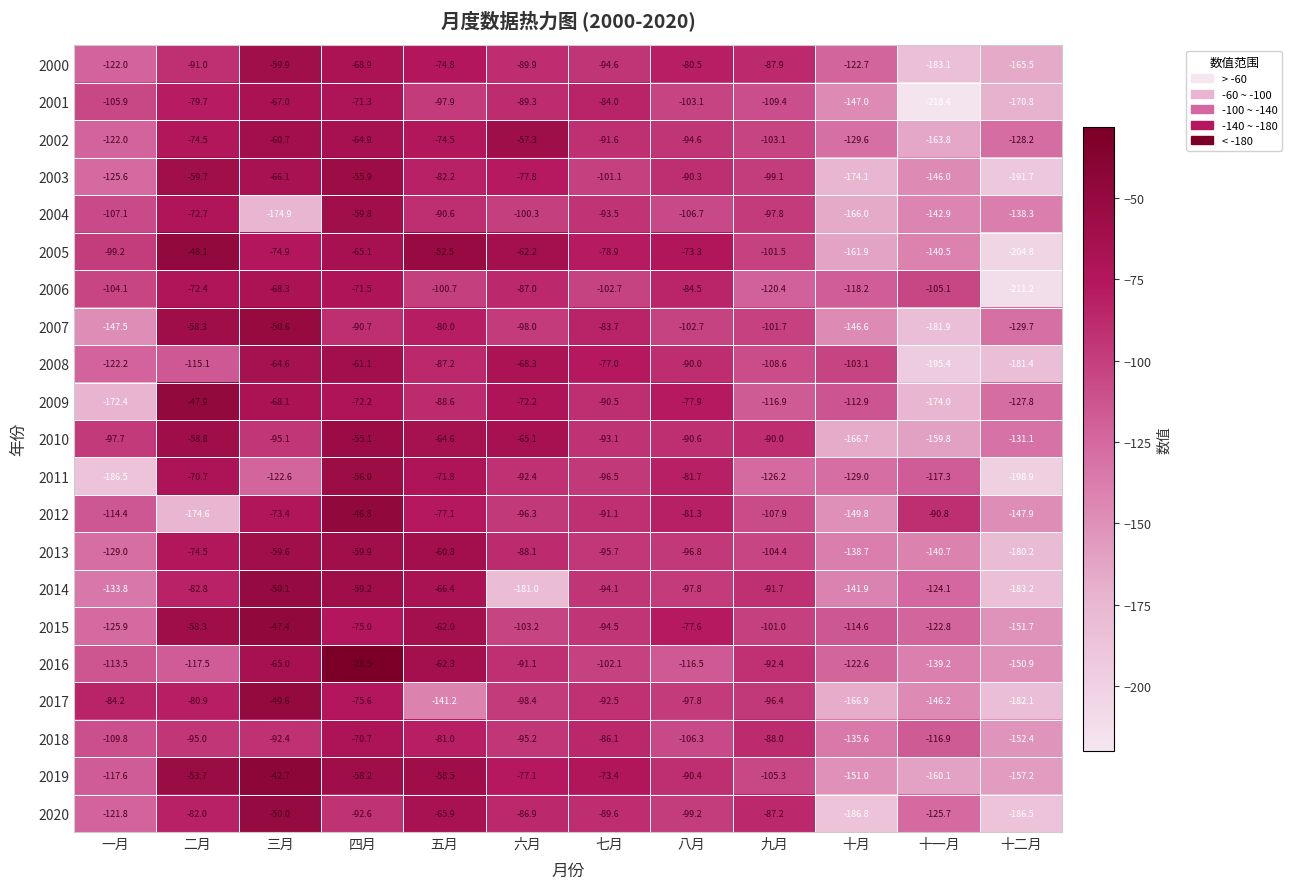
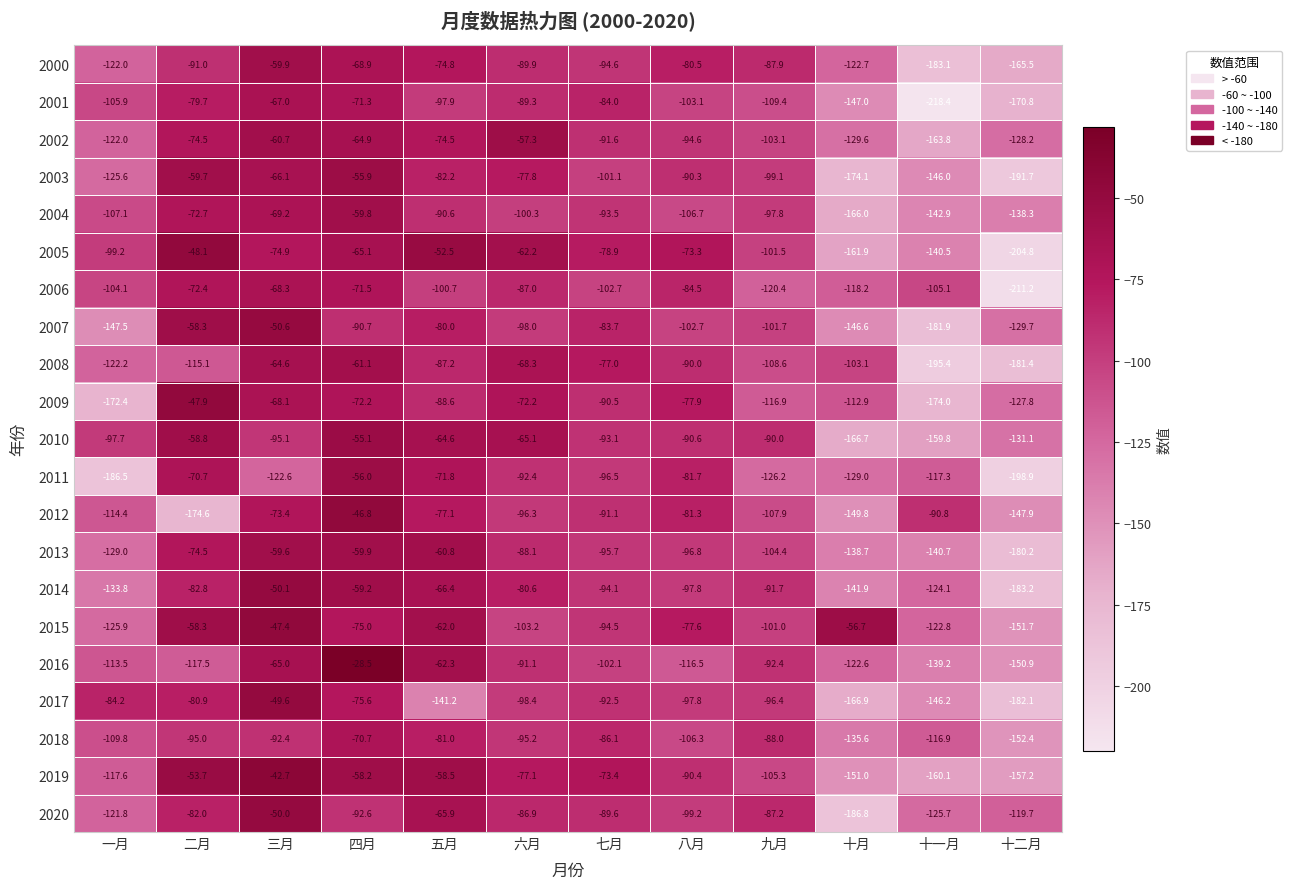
  {
    "2004": {
      "一月": -107.1,
      "二月": -72.7,
-     "三月": -174.9,
+     "三月": -69.2,
      "四月": -59.8,
      "五月": -90.6,
      "六月": -100.3,
      "七月": -93.5,
      "八月": -106.7,
      "九月": -97.8,
      "十月": -166.0,
      "十一月": -142.9,
      "十二月": -138.3
    },
    "2014": {
      "一月": -133.8,
      "二月": -82.8,
      "三月": -50.1,
      "四月": -59.2,
      "五月": -66.4,
-     "六月": -181.0,
+     "六月": -80.6,
      "七月": -94.1,
      "八月": -97.8,
      "九月": -91.7,
      "十月": -141.9,
      "十一月": -124.1,
      "十二月": -183.2
    },
    "2015": {
      "一月": -125.9,
      "二月": -58.3,
      "三月": -47.4,
      "四月": -75.0,
      "五月": -62.0,
      "六月": -103.2,
      "七月": -94.5,
      "八月": -77.6,
      "九月": -101.0,
-     "十月": -114.6,
+     "十月": -56.7,
      "十一月": -122.8,
      "十二月": -151.7
    },
    "2020": {
      "一月": -121.8,
      "二月": -82.0,
      "三月": -50.0,
      "四月": -92.6,
      "五月": -65.9,
      "六月": -86.9,
      "七月": -89.6,
      "八月": -99.2,
      "九月": -87.2,
      "十月": -186.8,
      "十一月": -125.7,
-     "十二月": -186.5
+     "十二月": -119.7
    }
  }
